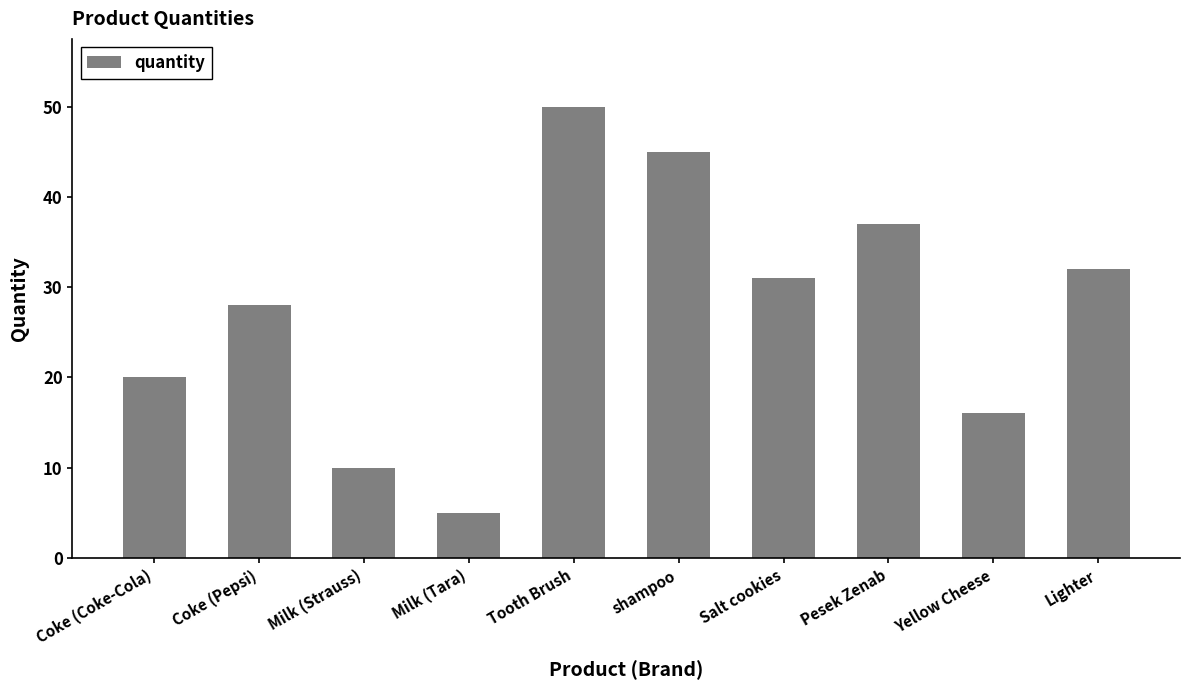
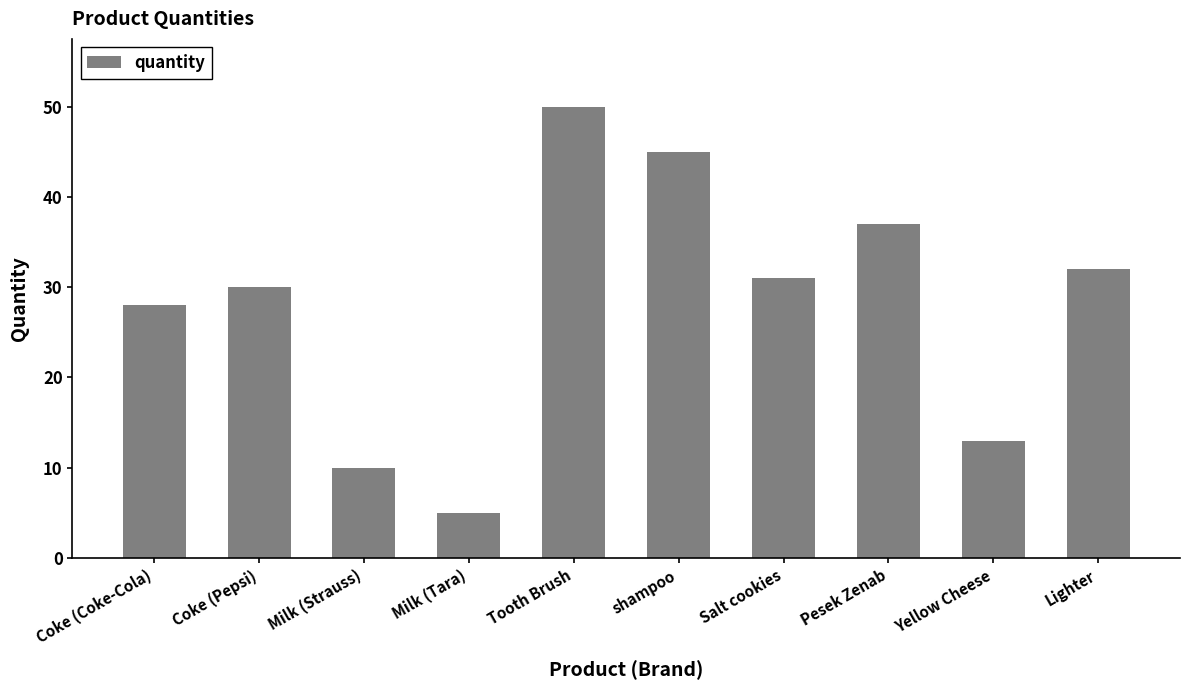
  {
-   "Coke (Coke-Cola)": 20,
-   "Coke (Pepsi)": 28,
+   "Coke (Coke-Cola)": 28,
+   "Coke (Pepsi)": 30,
    "Milk (Strauss)": 10,
    "Milk (Tara)": 5,
    "Tooth Brush": 50,
    "shampoo": 45,
    "Salt cookies": 31,
    "Pesek Zenab": 37,
-   "Yellow Cheese": 16,
+   "Yellow Cheese": 13,
    "Lighter": 32
  }
